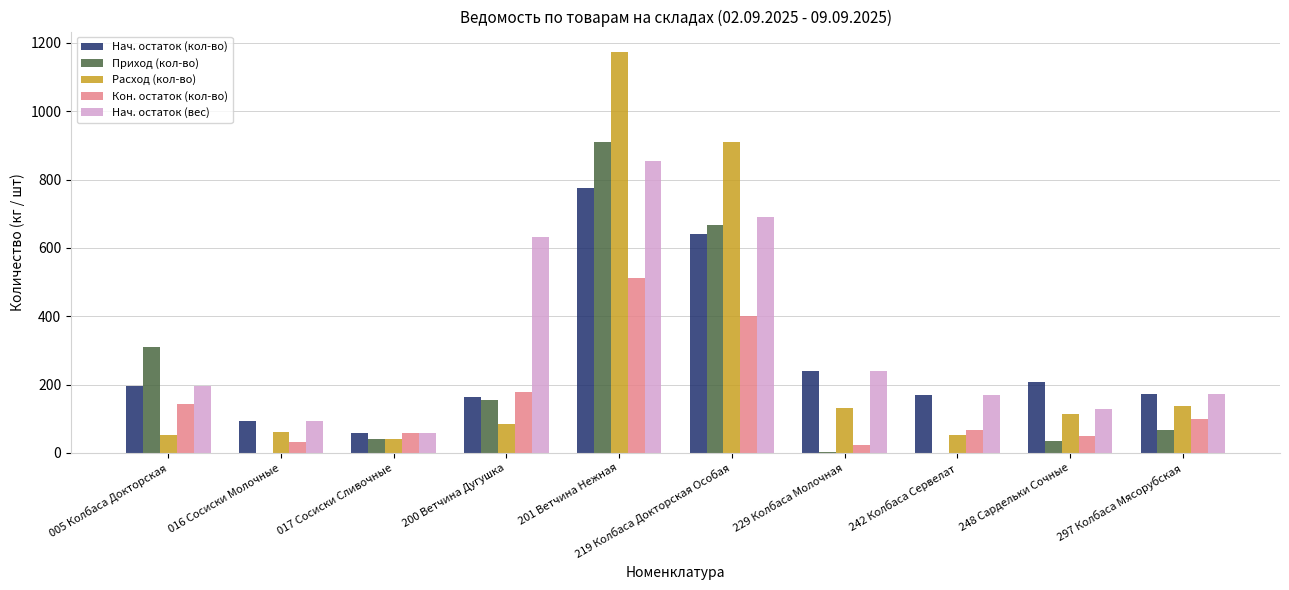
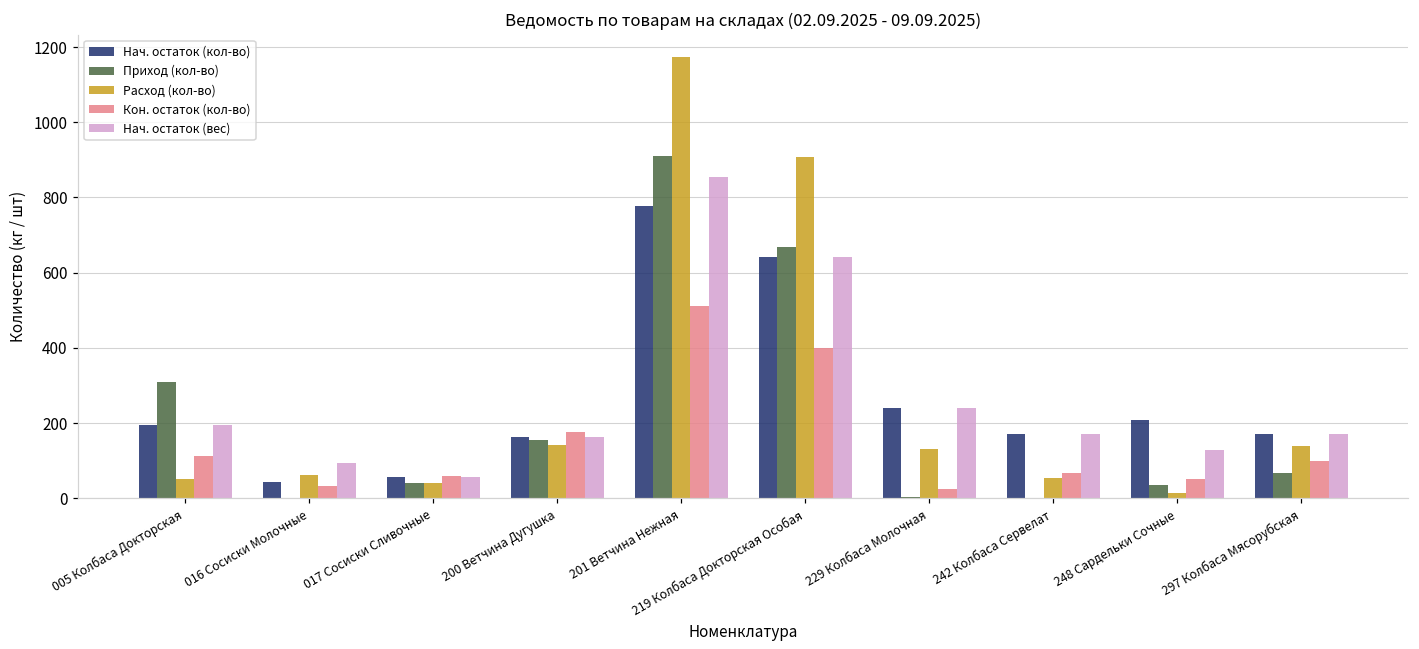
  {
    "Нач. остаток (кол-во)": {
      "005 Колбаса Докторская": 200,
-     "016 Сосиски Молочные": 90,
+     "016 Сосиски Молочные": 40,
      "017 Сосиски Сливочные": 60,
      "200 Ветчина Дугушка": 160,
      "201 Ветчина Нежная": 780,
      "219 Колбаса Докторская Особая": 640,
      "229 Колбаса Молочная": 240,
      "242 Колбаса Сервелат": 170,
      "248 Сардельки Сочные": 210,
      "297 Колбаса Мясорубская": 170
    },
    "Приход (кол-во)": {
      "005 Колбаса Докторская": 310,
      "016 Сосиски Молочные": 0,
      "017 Сосиски Сливочные": 40,
      "200 Ветчина Дугушка": 150,
      "201 Ветчина Нежная": 910,
      "219 Колбаса Докторская Особая": 670,
      "248 Сардельки Сочные": 40,
      "297 Колбаса Мясорубская": 70
    },
    "Расход (кол-во)": {
      "005 Колбаса Докторская": 50,
      "016 Сосиски Молочные": 60,
      "017 Сосиски Сливочные": 40,
-     "200 Ветчина Дугушка": 80,
+     "200 Ветчина Дугушка": 140,
      "201 Ветчина Нежная": 1170,
      "219 Колбаса Докторская Особая": 910,
      "229 Колбаса Молочная": 130,
      "242 Колбаса Сервелат": 50,
-     "248 Сардельки Сочные": 110,
+     "248 Сардельки Сочные": 10,
      "297 Колбаса Мясорубская": 140
    },
    "Кон. остаток (кол-во)": {
-     "005 Колбаса Докторская": 140,
+     "005 Колбаса Докторская": 110,
      "016 Сосиски Молочные": 30,
      "017 Сосиски Сливочные": 60,
      "200 Ветчина Дугушка": 180,
      "201 Ветчина Нежная": 510,
      "219 Колбаса Докторская Особая": 400,
      "229 Колбаса Молочная": 20,
      "242 Колбаса Сервелат": 70,
      "248 Сардельки Сочные": 50,
      "297 Колбаса Мясорубская": 100
    },
    "Нач. остаток (вес)": {
      "005 Колбаса Докторская": 200,
      "016 Сосиски Молочные": 90,
      "017 Сосиски Сливочные": 60,
-     "200 Ветчина Дугушка": 630,
+     "200 Ветчина Дугушка": 160,
      "201 Ветчина Нежная": 850,
-     "219 Колбаса Докторская Особая": 690,
+     "219 Колбаса Докторская Особая": 640,
      "229 Колбаса Молочная": 240,
      "242 Колбаса Сервелат": 170,
      "248 Сардельки Сочные": 130,
      "297 Колбаса Мясорубская": 170
    }
  }
